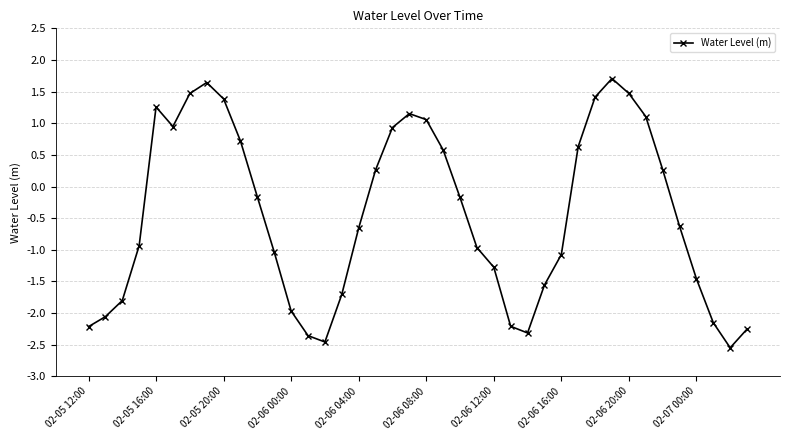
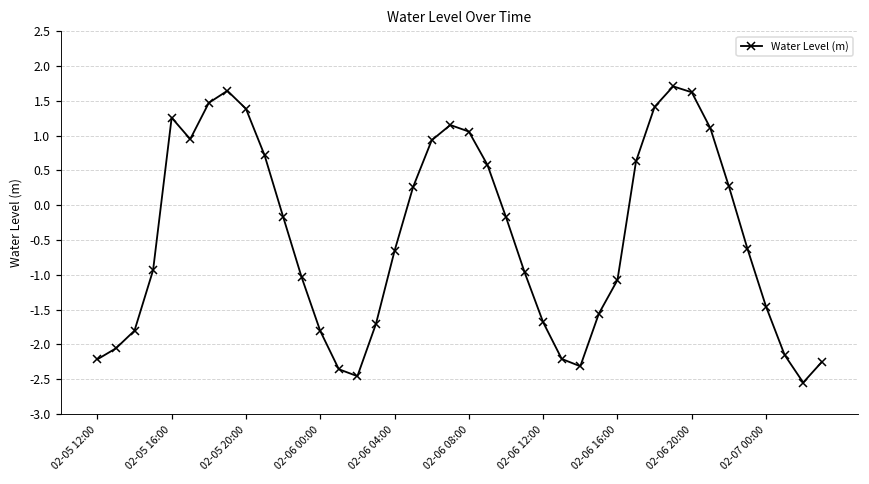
  {
    "02-05 12:00": -2.2,
    "02-05 16:00": 1.3,
    "02-05 20:00": 1.4,
-   "02-06 00:00": -2.0,
+   "02-06 00:00": -1.8,
    "02-06 04:00": -0.7,
    "02-06 08:00": 1.1,
-   "02-06 12:00": -1.3,
+   "02-06 12:00": -1.7,
    "02-06 16:00": -1.1,
-   "02-06 20:00": 1.5,
+   "02-06 20:00": 1.6,
    "02-07 00:00": -1.5
  }
